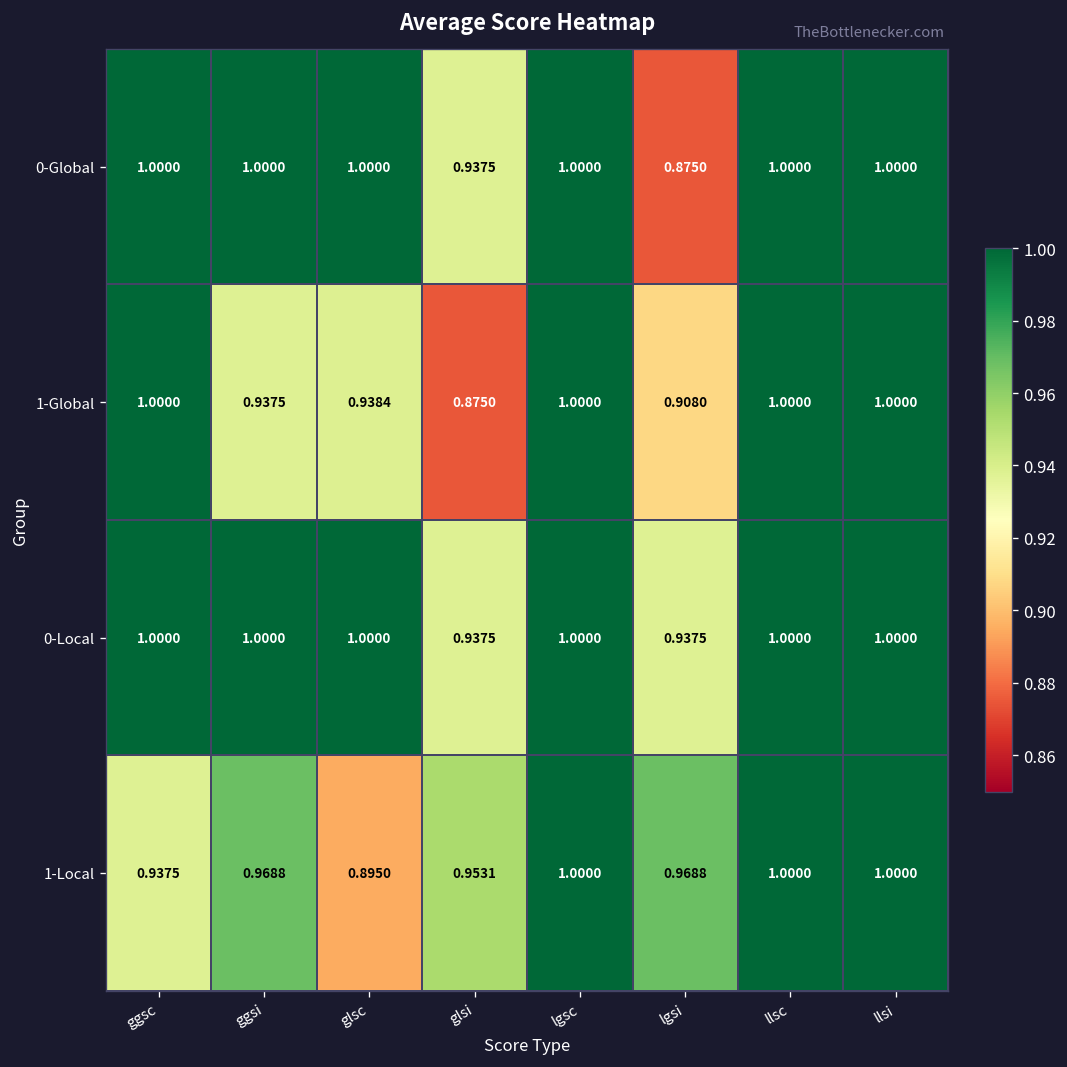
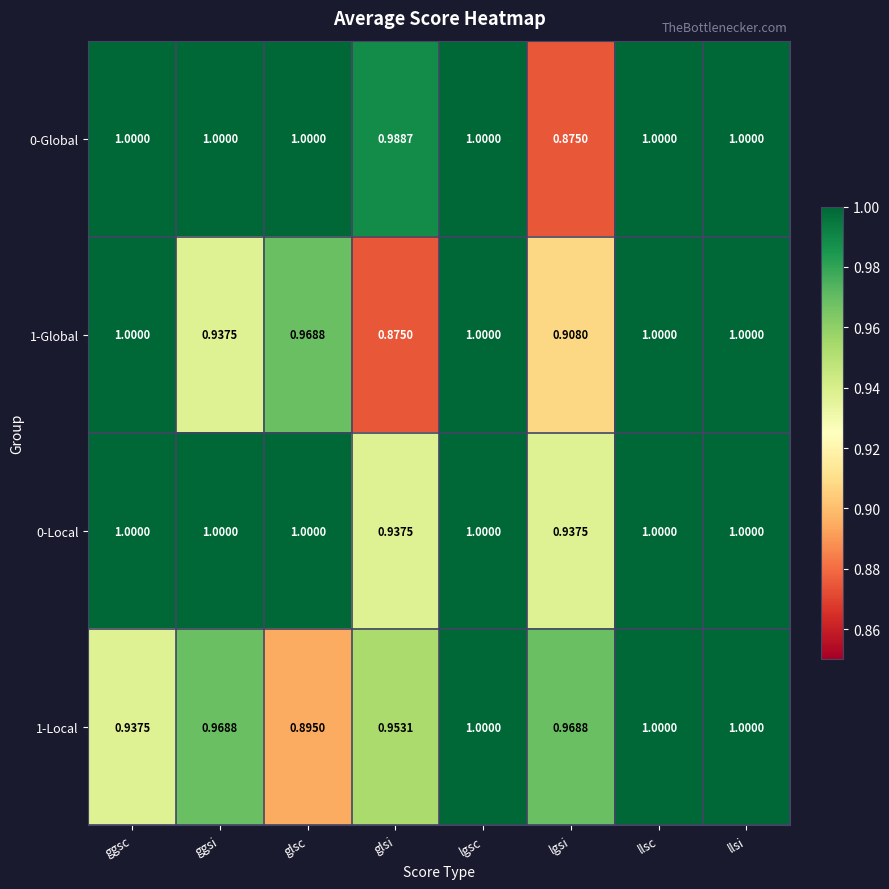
  {
    "0-Global": {
      "ggsc": 1.0000,
      "ggsi": 1.0000,
      "glsc": 1.0000,
-     "glsi": 0.9375,
+     "glsi": 0.9887,
      "lgsc": 1.0000,
      "lgsi": 0.8750,
      "llsc": 1.0000,
      "llsi": 1.0000
    },
    "1-Global": {
      "ggsc": 1.0000,
      "ggsi": 0.9375,
-     "glsc": 0.9384,
+     "glsc": 0.9688,
      "glsi": 0.8750,
      "lgsc": 1.0000,
      "lgsi": 0.9080,
      "llsc": 1.0000,
      "llsi": 1.0000
    },
    "0-Local": {
      "ggsc": 1.0000,
      "ggsi": 1.0000,
      "glsc": 1.0000,
      "glsi": 0.9375,
      "lgsc": 1.0000,
      "lgsi": 0.9375,
      "llsc": 1.0000,
      "llsi": 1.0000
    },
    "1-Local": {
      "ggsc": 0.9375,
      "ggsi": 0.9688,
      "glsc": 0.8950,
      "glsi": 0.9531,
      "lgsc": 1.0000,
      "lgsi": 0.9688,
      "llsc": 1.0000,
      "llsi": 1.0000
    }
  }
